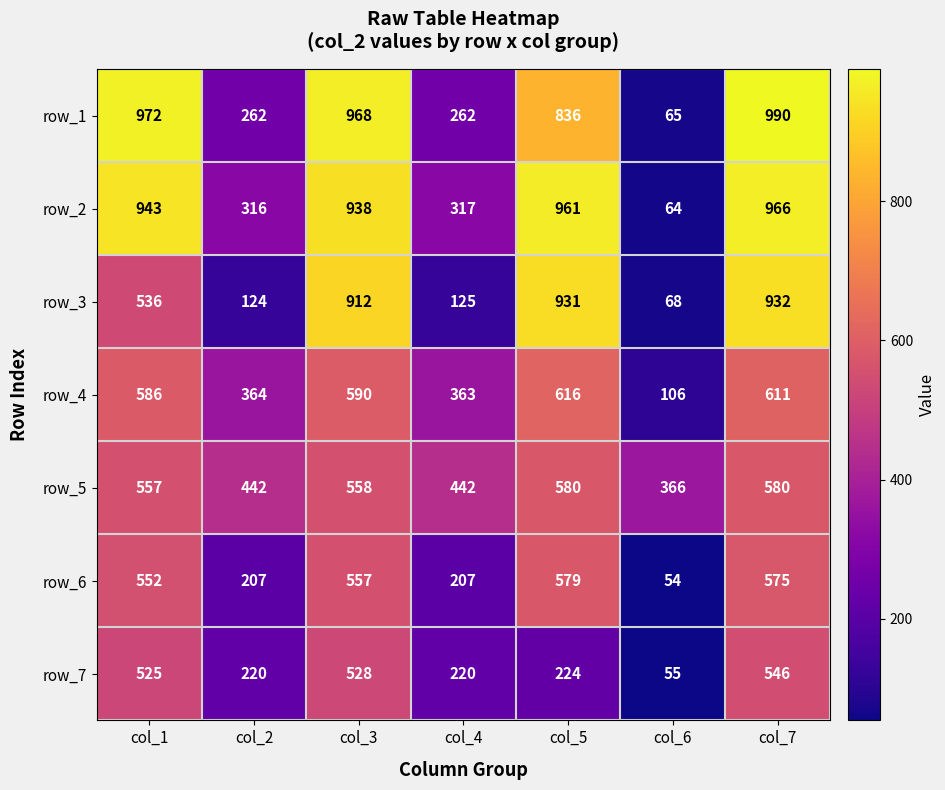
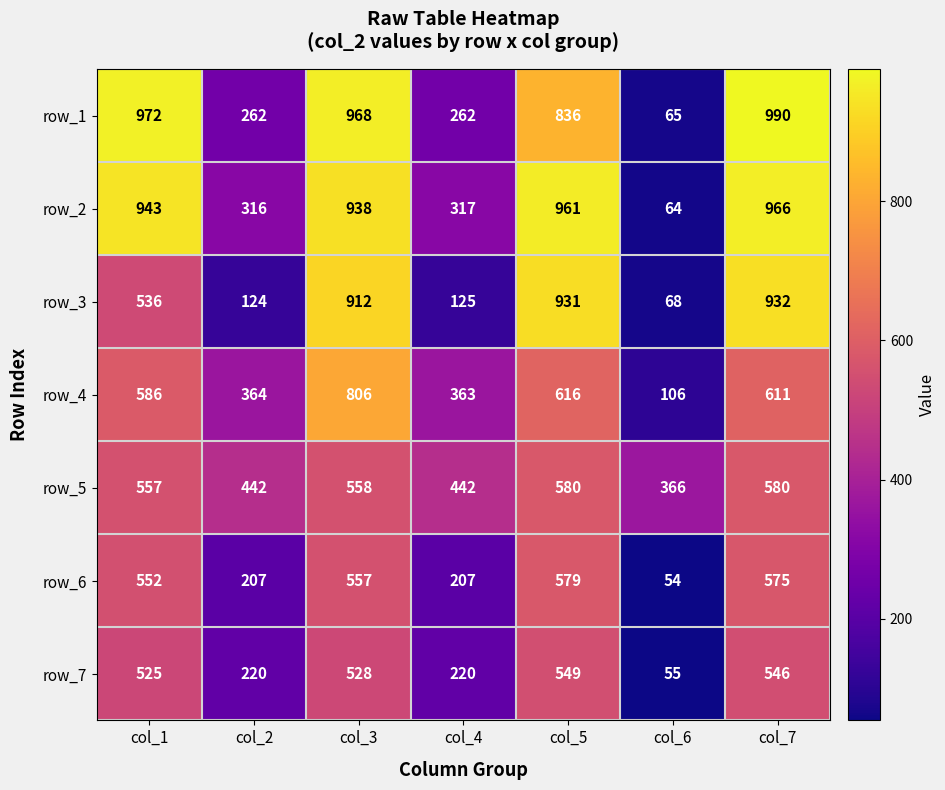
  {
    "row_1": {
      "col_1": 972,
      "col_2": 262,
      "col_3": 968,
      "col_4": 262,
      "col_5": 836,
      "col_6": 65,
      "col_7": 990
    },
    "row_2": {
      "col_1": 943,
      "col_2": 316,
      "col_3": 938,
      "col_4": 317,
      "col_5": 961,
      "col_6": 64,
      "col_7": 966
    },
    "row_3": {
      "col_1": 536,
      "col_2": 124,
      "col_3": 912,
      "col_4": 125,
      "col_5": 931,
      "col_6": 68,
      "col_7": 932
    },
    "row_4": {
      "col_1": 586,
      "col_2": 364,
-     "col_3": 590,
+     "col_3": 806,
      "col_4": 363,
      "col_5": 616,
      "col_6": 106,
      "col_7": 611
    },
    "row_5": {
      "col_1": 557,
      "col_2": 442,
      "col_3": 558,
      "col_4": 442,
      "col_5": 580,
      "col_6": 366,
      "col_7": 580
    },
    "row_6": {
      "col_1": 552,
      "col_2": 207,
      "col_3": 557,
      "col_4": 207,
      "col_5": 579,
      "col_6": 54,
      "col_7": 575
    },
    "row_7": {
      "col_1": 525,
      "col_2": 220,
      "col_3": 528,
      "col_4": 220,
-     "col_5": 224,
+     "col_5": 549,
      "col_6": 55,
      "col_7": 546
    }
  }
